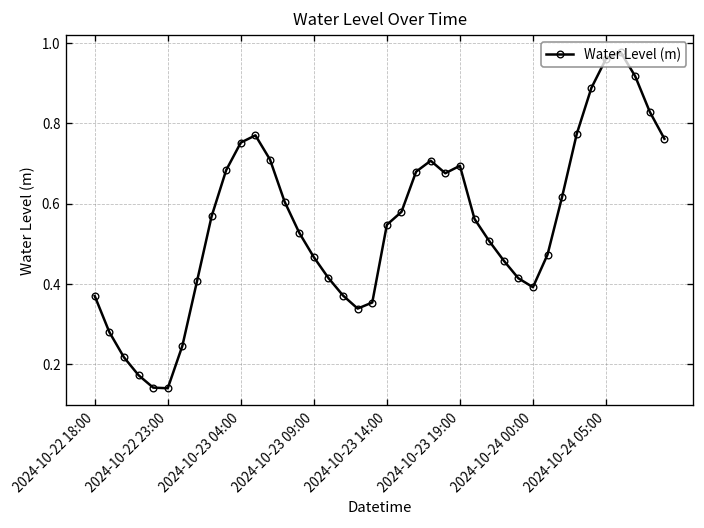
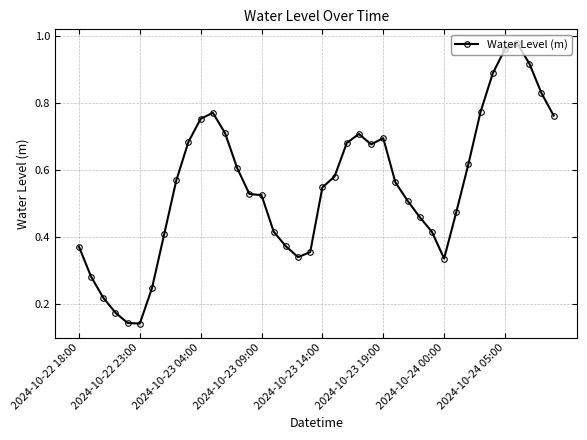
  {
    "2024-10-22 18:00": 0.37,
    "2024-10-22 23:00": 0.14,
    "2024-10-23 04:00": 0.75,
-   "2024-10-23 09:00": 0.47,
+   "2024-10-23 09:00": 0.52,
    "2024-10-23 14:00": 0.55,
    "2024-10-23 19:00": 0.69,
-   "2024-10-24 00:00": 0.39
+   "2024-10-24 00:00": 0.33
  }
